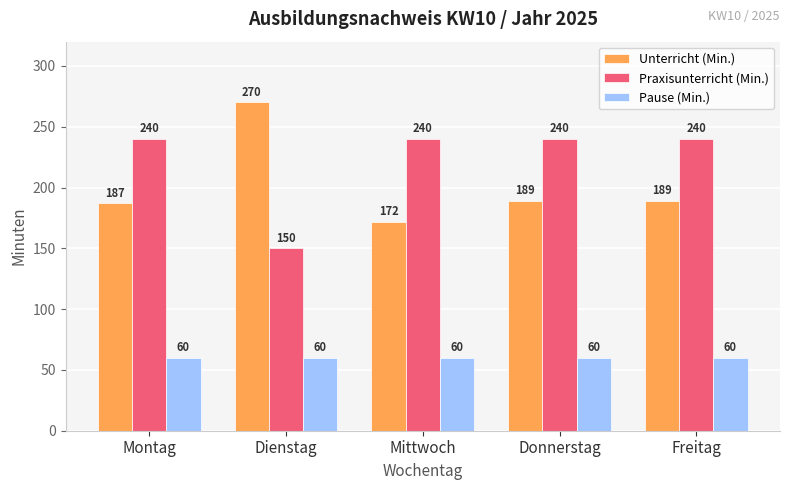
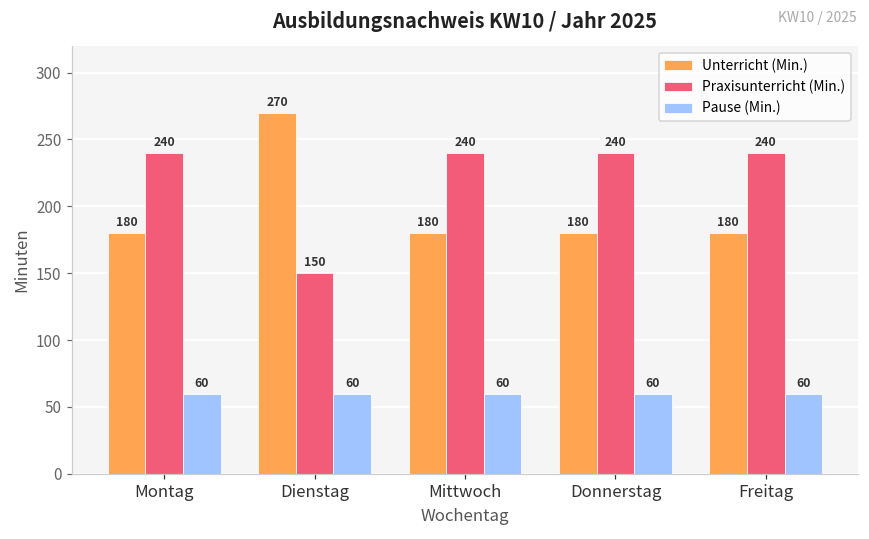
  {
    "Unterricht (Min.)": {
-     "Montag": 187,
+     "Montag": 180,
      "Dienstag": 270,
-     "Mittwoch": 172,
-     "Donnerstag": 189,
-     "Freitag": 189
+     "Mittwoch": 180,
+     "Donnerstag": 180,
+     "Freitag": 180
    },
    "Praxisunterricht (Min.)": {
      "Montag": 240,
      "Dienstag": 150,
      "Mittwoch": 240,
      "Donnerstag": 240,
      "Freitag": 240
    },
    "Pause (Min.)": {
      "Montag": 60,
      "Dienstag": 60,
      "Mittwoch": 60,
      "Donnerstag": 60,
      "Freitag": 60
    }
  }
